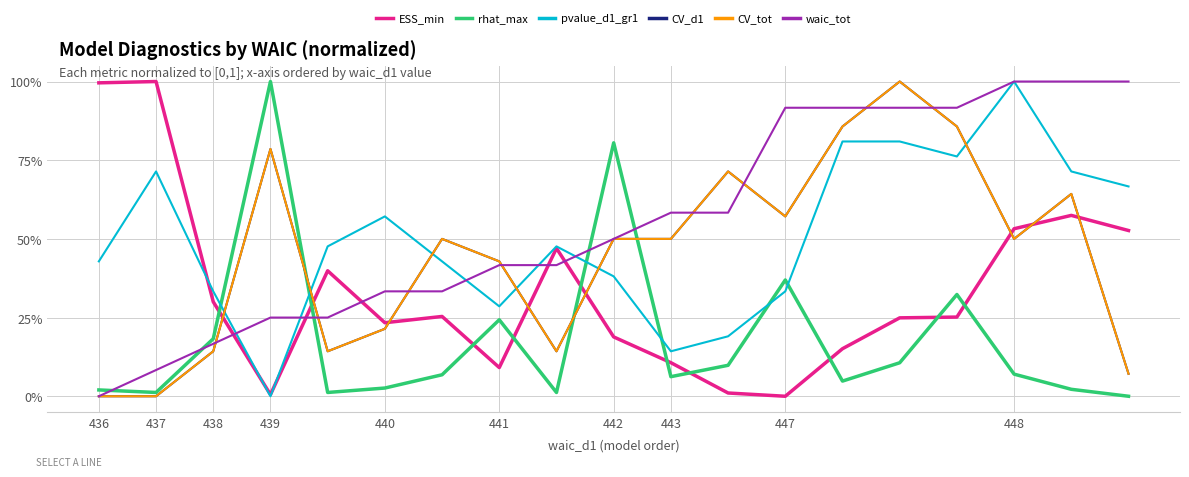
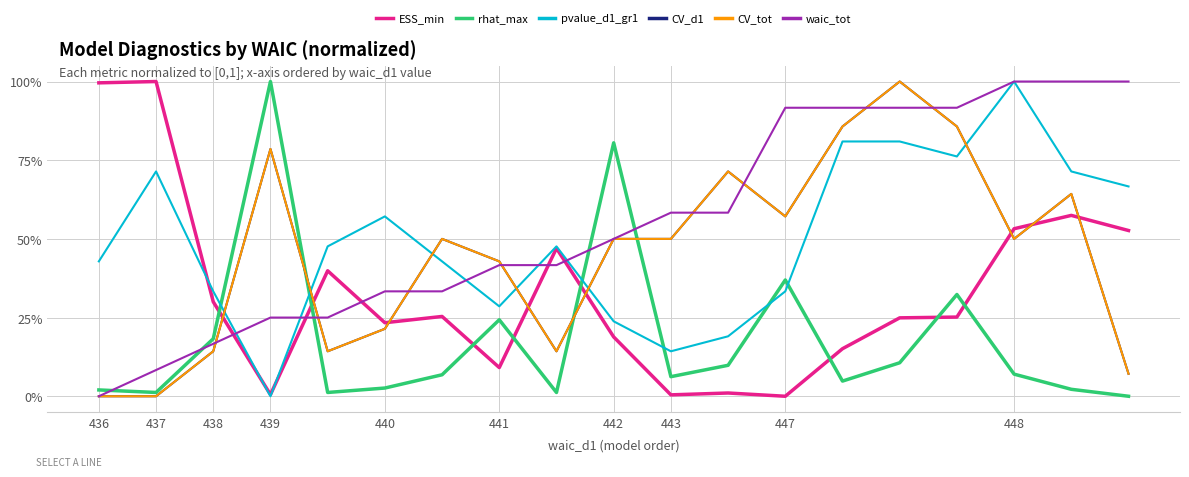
  {
    "ESS_min": {
      "436": "100%",
      "437": "100%",
      "438": "30%",
      "440": "23%",
      "441": "9%",
      "442": "19%",
-     "443": "11%",
+     "443": "0%",
      "447": "0%",
      "448": "53%"
    },
    "rhat_max": {
      "436": "2%",
      "437": "1%",
      "438": "18%",
      "439": "100%",
      "440": "3%",
      "441": "24%",
      "442": "81%",
      "443": "6%",
      "447": "37%",
      "448": "7%"
    },
    "pvalue_d1_gr1": {
      "436": "43%",
      "437": "71%",
      "438": "33%",
      "440": "57%",
      "441": "29%",
-     "442": "38%",
+     "442": "24%",
      "443": "14%",
      "447": "33%"
    },
    "CV_tot": {
      "437": "0%",
      "438": "14%",
      "439": "79%",
      "440": "21%",
      "441": "43%",
      "443": "50%",
      "447": "57%",
      "448": "50%"
    },
    "waic_tot": {
      "437": "8%",
      "438": "17%",
      "439": "25%",
      "440": "33%",
      "441": "42%",
      "443": "58%",
      "447": "92%"
    }
  }
